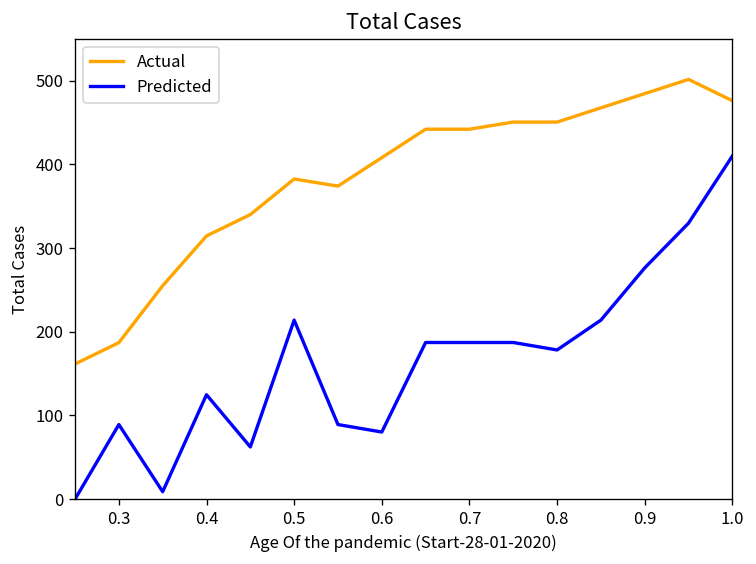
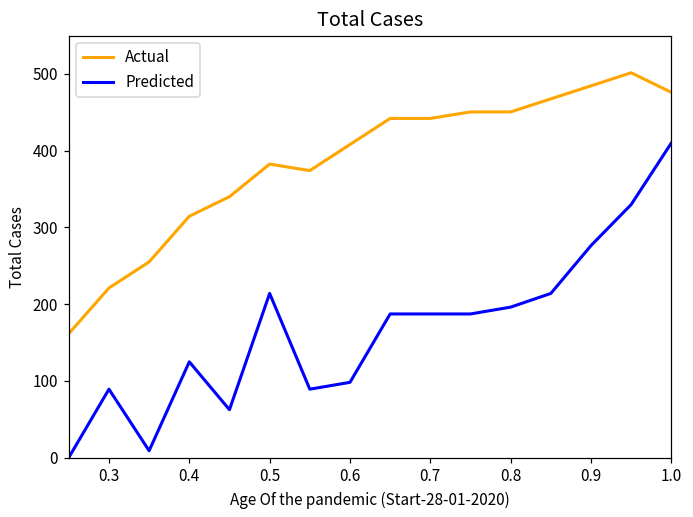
  {
    "Actual": {
-     "0.3": 190,
+     "0.3": 220,
      "0.4": 310,
      "0.5": 380,
      "0.6": 410,
      "0.7": 440,
      "0.8": 450,
      "0.9": 480,
      "1.0": 480
    },
    "Predicted": {
      "0.3": 90,
      "0.4": 120,
      "0.5": 210,
-     "0.6": 80,
+     "0.6": 100,
      "0.7": 190,
-     "0.8": 180,
+     "0.8": 200,
      "0.9": 280,
      "1.0": 410
    }
  }
